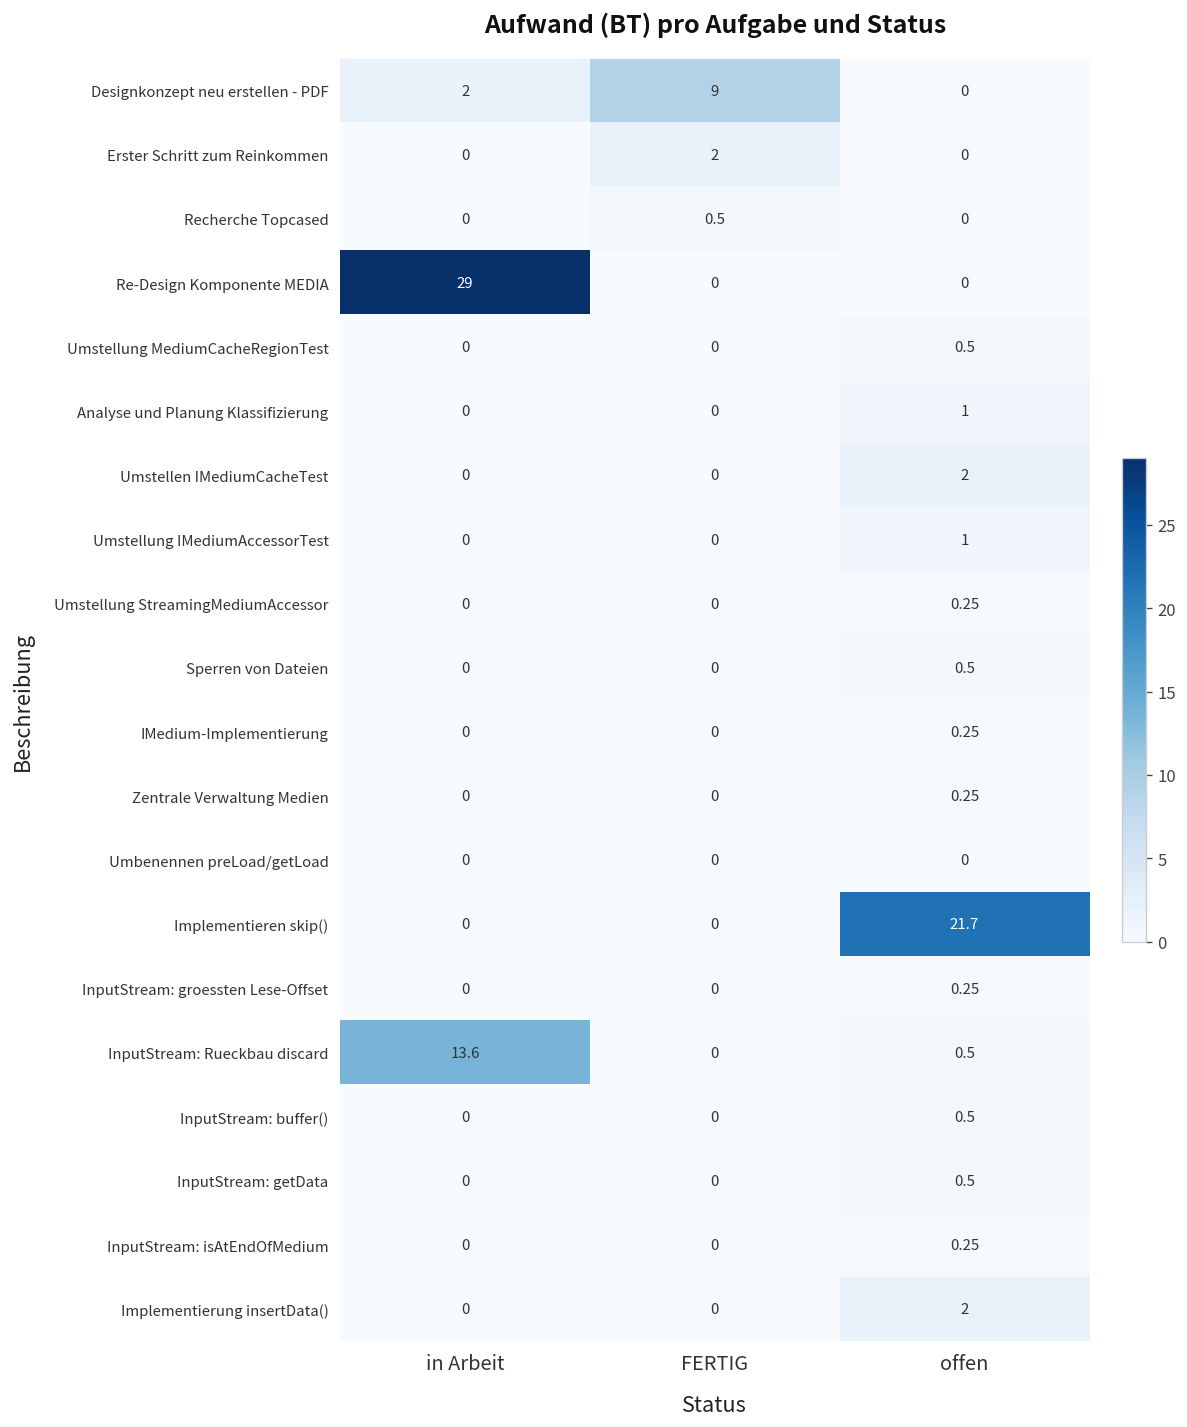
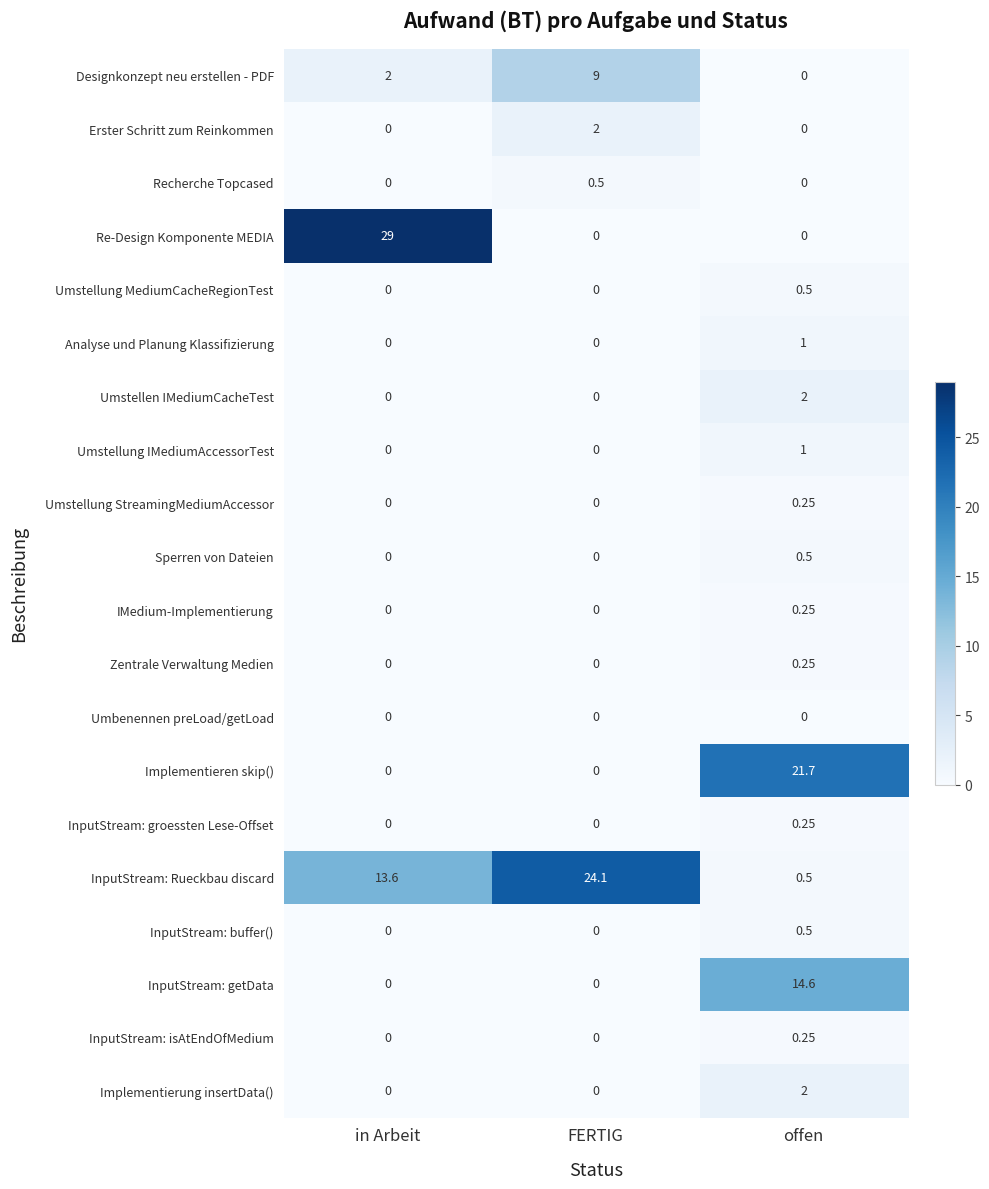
  {
    "Designkonzept neu erstellen - PDF": {
      "in Arbeit": 2,
      "FERTIG": 9,
      "offen": 0
    },
    "Erster Schritt zum Reinkommen": {
      "in Arbeit": 0,
      "FERTIG": 2,
      "offen": 0
    },
    "Recherche Topcased": {
      "in Arbeit": 0,
      "FERTIG": 0.5,
      "offen": 0
    },
    "Re-Design Komponente MEDIA": {
      "in Arbeit": 29,
      "FERTIG": 0,
      "offen": 0
    },
    "Umstellung MediumCacheRegionTest": {
      "in Arbeit": 0,
      "FERTIG": 0,
      "offen": 0.5
    },
    "Analyse und Planung Klassifizierung": {
      "in Arbeit": 0,
      "FERTIG": 0,
      "offen": 1
    },
    "Umstellen IMediumCacheTest": {
      "in Arbeit": 0,
      "FERTIG": 0,
      "offen": 2
    },
    "Umstellung IMediumAccessorTest": {
      "in Arbeit": 0,
      "FERTIG": 0,
      "offen": 1
    },
    "Umstellung StreamingMediumAccessor": {
      "in Arbeit": 0,
      "FERTIG": 0,
      "offen": 0.25
    },
    "Sperren von Dateien": {
      "in Arbeit": 0,
      "FERTIG": 0,
      "offen": 0.5
    },
    "IMedium-Implementierung": {
      "in Arbeit": 0,
      "FERTIG": 0,
      "offen": 0.25
    },
    "Zentrale Verwaltung Medien": {
      "in Arbeit": 0,
      "FERTIG": 0,
      "offen": 0.25
    },
    "Umbenennen preLoad/getLoad": {
      "in Arbeit": 0,
      "FERTIG": 0,
      "offen": 0
    },
    "Implementieren skip()": {
      "in Arbeit": 0,
      "FERTIG": 0,
      "offen": 21.7
    },
    "InputStream: groessten Lese-Offset": {
      "in Arbeit": 0,
      "FERTIG": 0,
      "offen": 0.25
    },
    "InputStream: Rueckbau discard": {
      "in Arbeit": 13.6,
-     "FERTIG": 0,
+     "FERTIG": 24.1,
      "offen": 0.5
    },
    "InputStream: buffer()": {
      "in Arbeit": 0,
      "FERTIG": 0,
      "offen": 0.5
    },
    "InputStream: getData": {
      "in Arbeit": 0,
      "FERTIG": 0,
-     "offen": 0.5
+     "offen": 14.6
    },
    "InputStream: isAtEndOfMedium": {
      "in Arbeit": 0,
      "FERTIG": 0,
      "offen": 0.25
    },
    "Implementierung insertData()": {
      "in Arbeit": 0,
      "FERTIG": 0,
      "offen": 2
    }
  }
